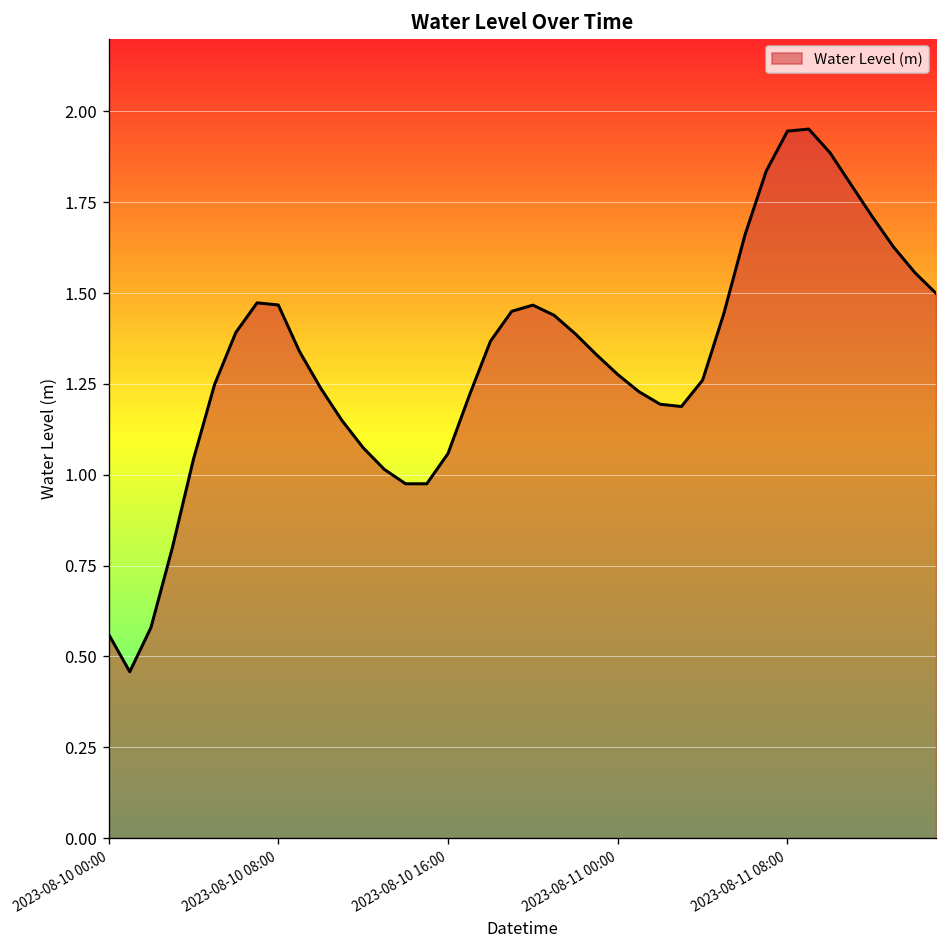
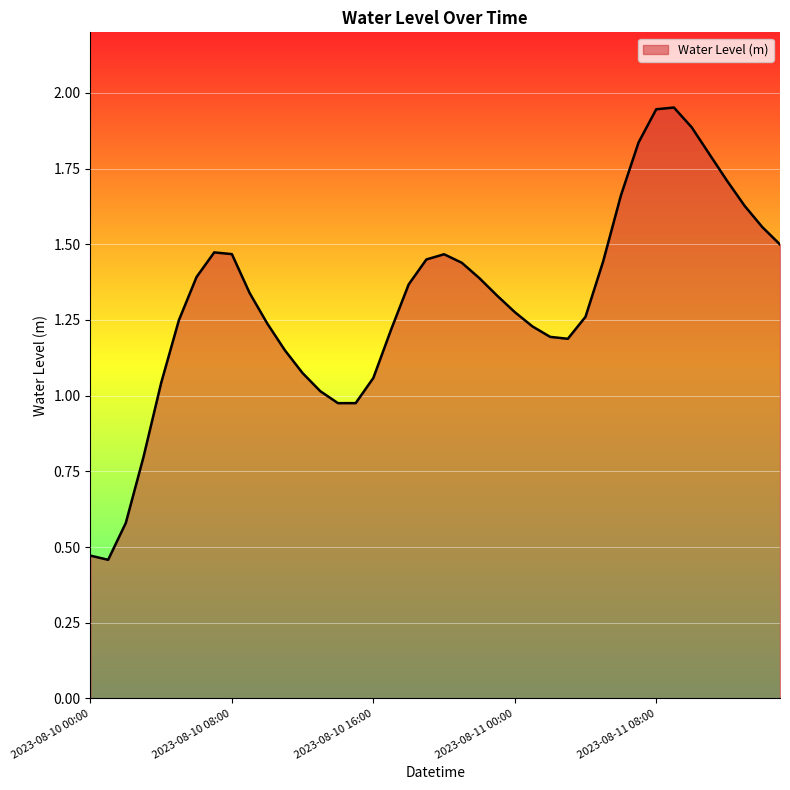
  {
-   "2023-08-10 00:00": 0.56,
+   "2023-08-10 00:00": 0.47,
    "2023-08-10 08:00": 1.47,
    "2023-08-10 16:00": 1.06,
    "2023-08-11 00:00": 1.28,
    "2023-08-11 08:00": 1.95
  }
